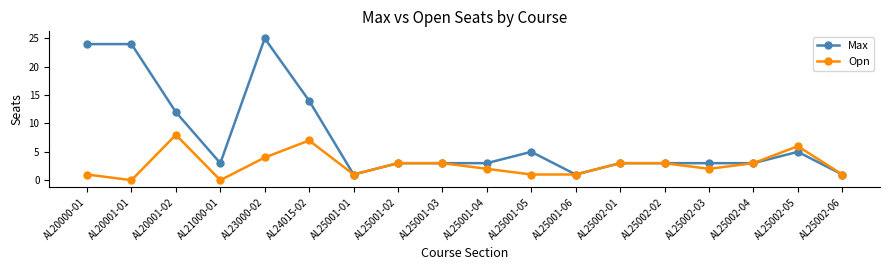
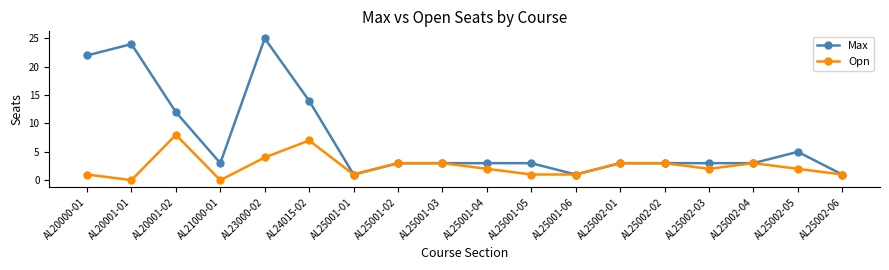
  {
    "Max": {
-     "AL20000-01": 24,
+     "AL20000-01": 22,
      "AL20001-01": 24,
      "AL20001-02": 12,
      "AL21000-01": 3,
      "AL23000-02": 25,
      "AL24015-02": 14,
      "AL25001-04": 3,
-     "AL25001-05": 5,
+     "AL25001-05": 3,
      "AL25002-03": 3,
      "AL25002-05": 5
    },
    "Opn": {
      "AL20000-01": 1,
      "AL20001-01": 0,
      "AL20001-02": 8,
      "AL21000-01": 0,
      "AL23000-02": 4,
      "AL24015-02": 7,
      "AL25001-04": 2,
      "AL25001-05": 1,
      "AL25002-03": 2,
-     "AL25002-05": 6
+     "AL25002-05": 2
    }
  }
